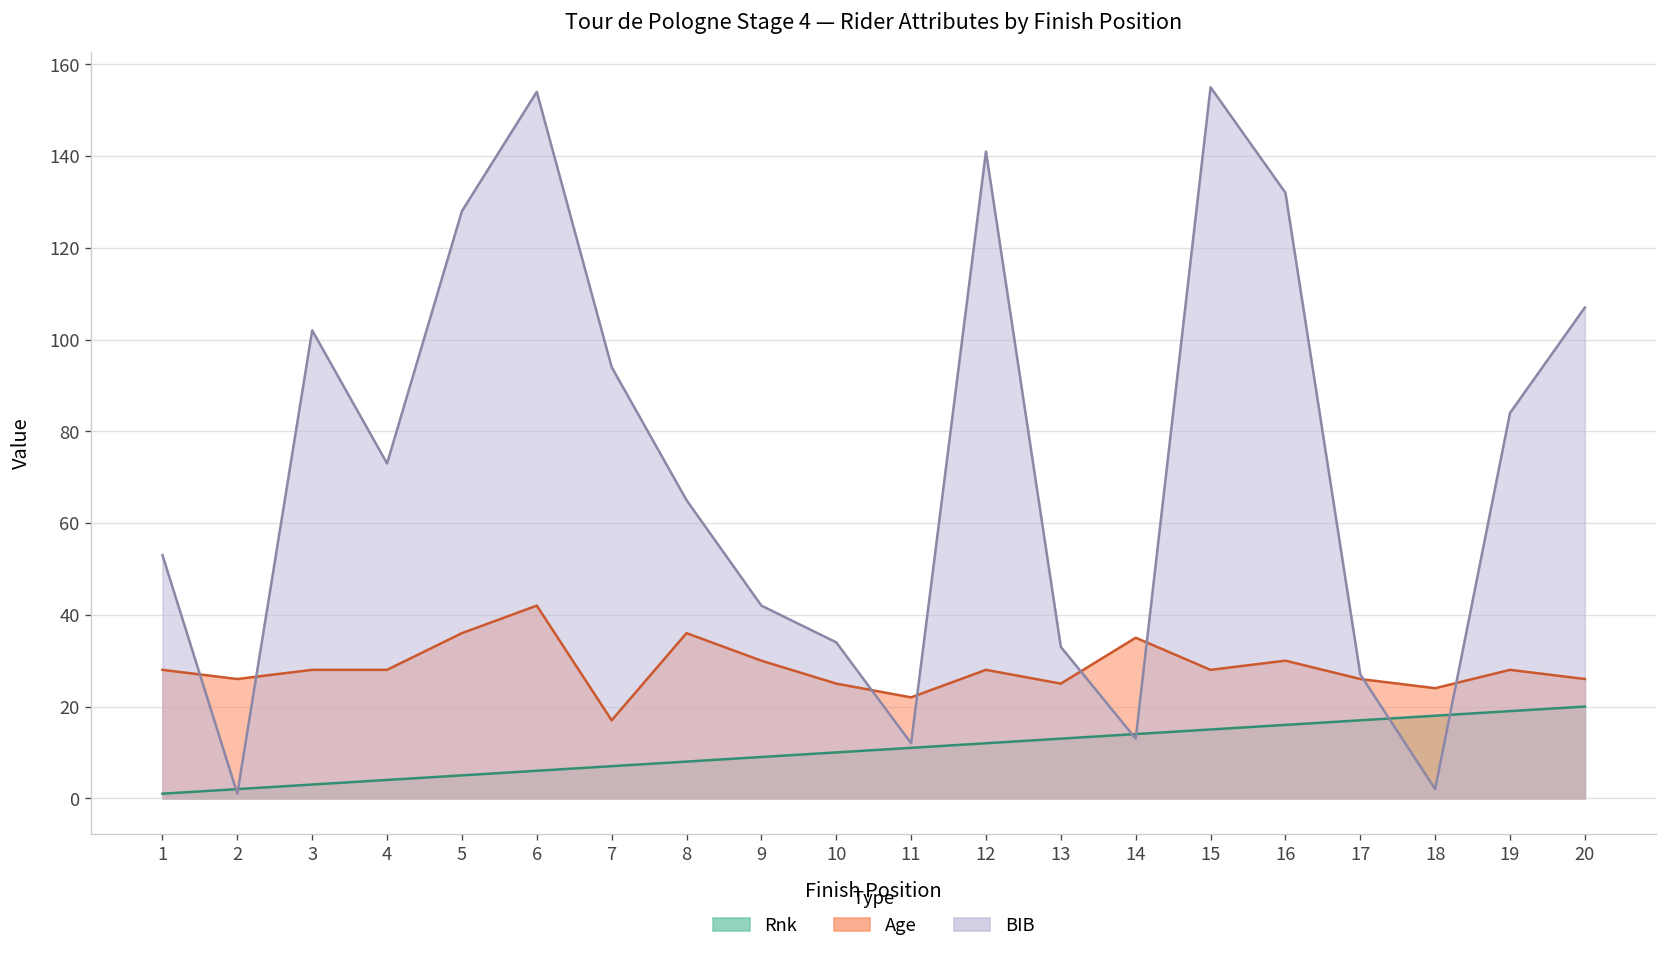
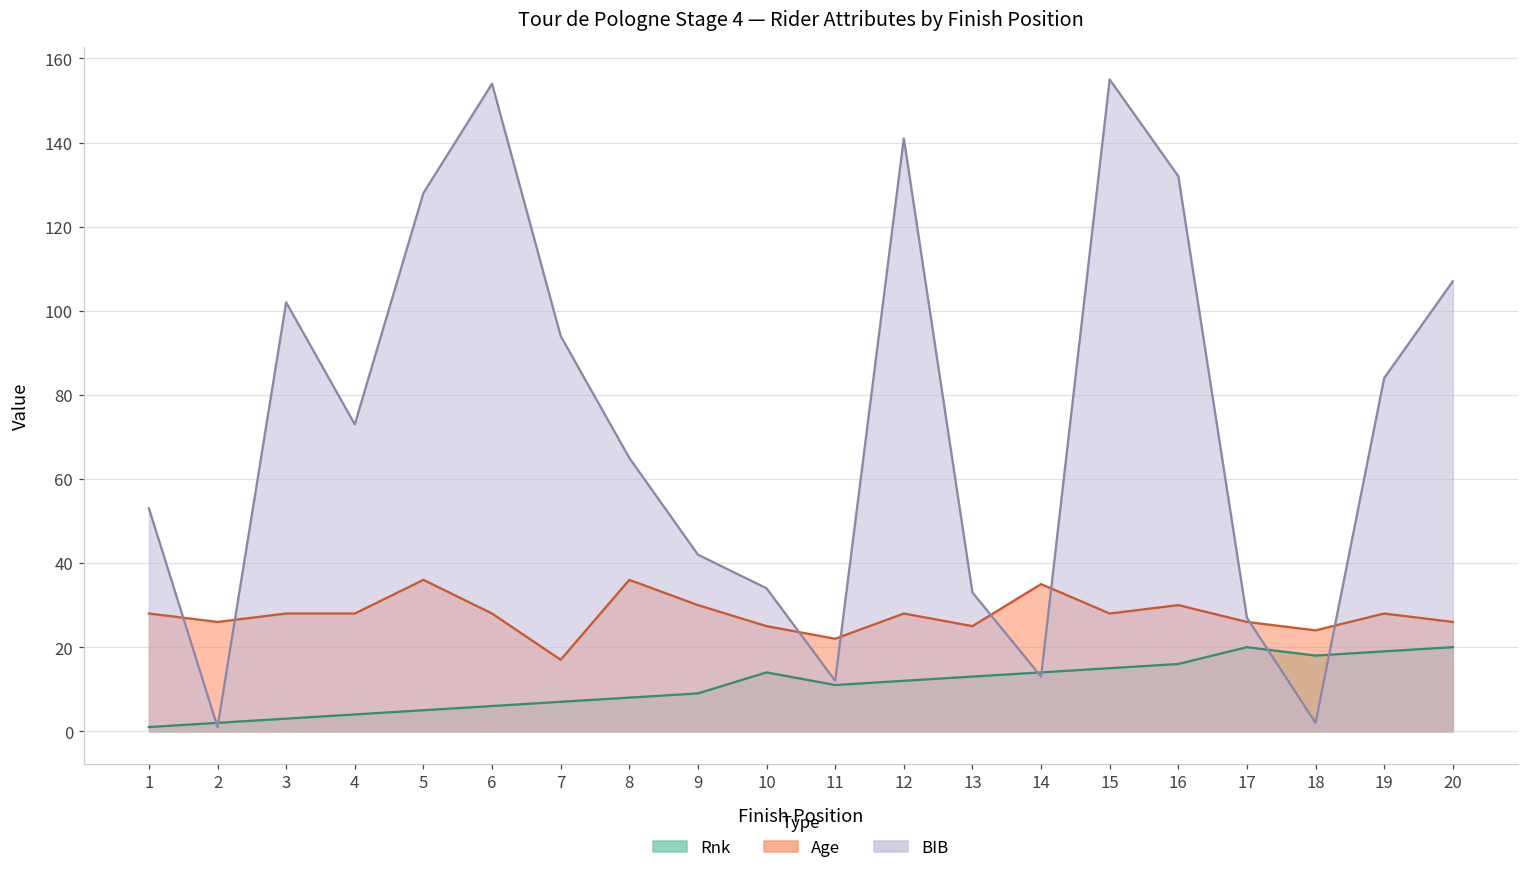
  {
    "Rnk": {
      "1": 1,
      "2": 2,
      "3": 3,
      "4": 4,
      "5": 5,
      "6": 6,
      "7": 7,
      "8": 8,
      "9": 9,
-     "10": 10,
+     "10": 14,
      "11": 11,
      "12": 12,
      "13": 13,
      "14": 14,
      "15": 15,
      "16": 16,
-     "17": 17,
+     "17": 20,
      "18": 18,
      "19": 19,
      "20": 20
    },
    "Age": {
      "1": 28,
      "2": 26,
      "3": 28,
      "4": 28,
      "5": 36,
-     "6": 42,
+     "6": 28,
      "7": 17,
      "8": 36,
      "9": 30,
      "10": 25,
      "11": 22,
      "12": 28,
      "13": 25,
      "14": 35,
      "15": 28,
      "16": 30,
      "17": 26,
      "18": 24,
      "19": 28,
      "20": 26
    },
    "BIB": {
      "1": 53,
      "2": 1,
      "3": 102,
      "4": 73,
      "5": 128,
      "6": 154,
      "7": 94,
      "8": 65,
      "9": 42,
      "10": 34,
      "11": 12,
      "12": 141,
      "13": 33,
      "14": 13,
      "15": 155,
      "16": 132,
      "17": 27,
      "18": 2,
      "19": 84,
      "20": 107
    }
  }
